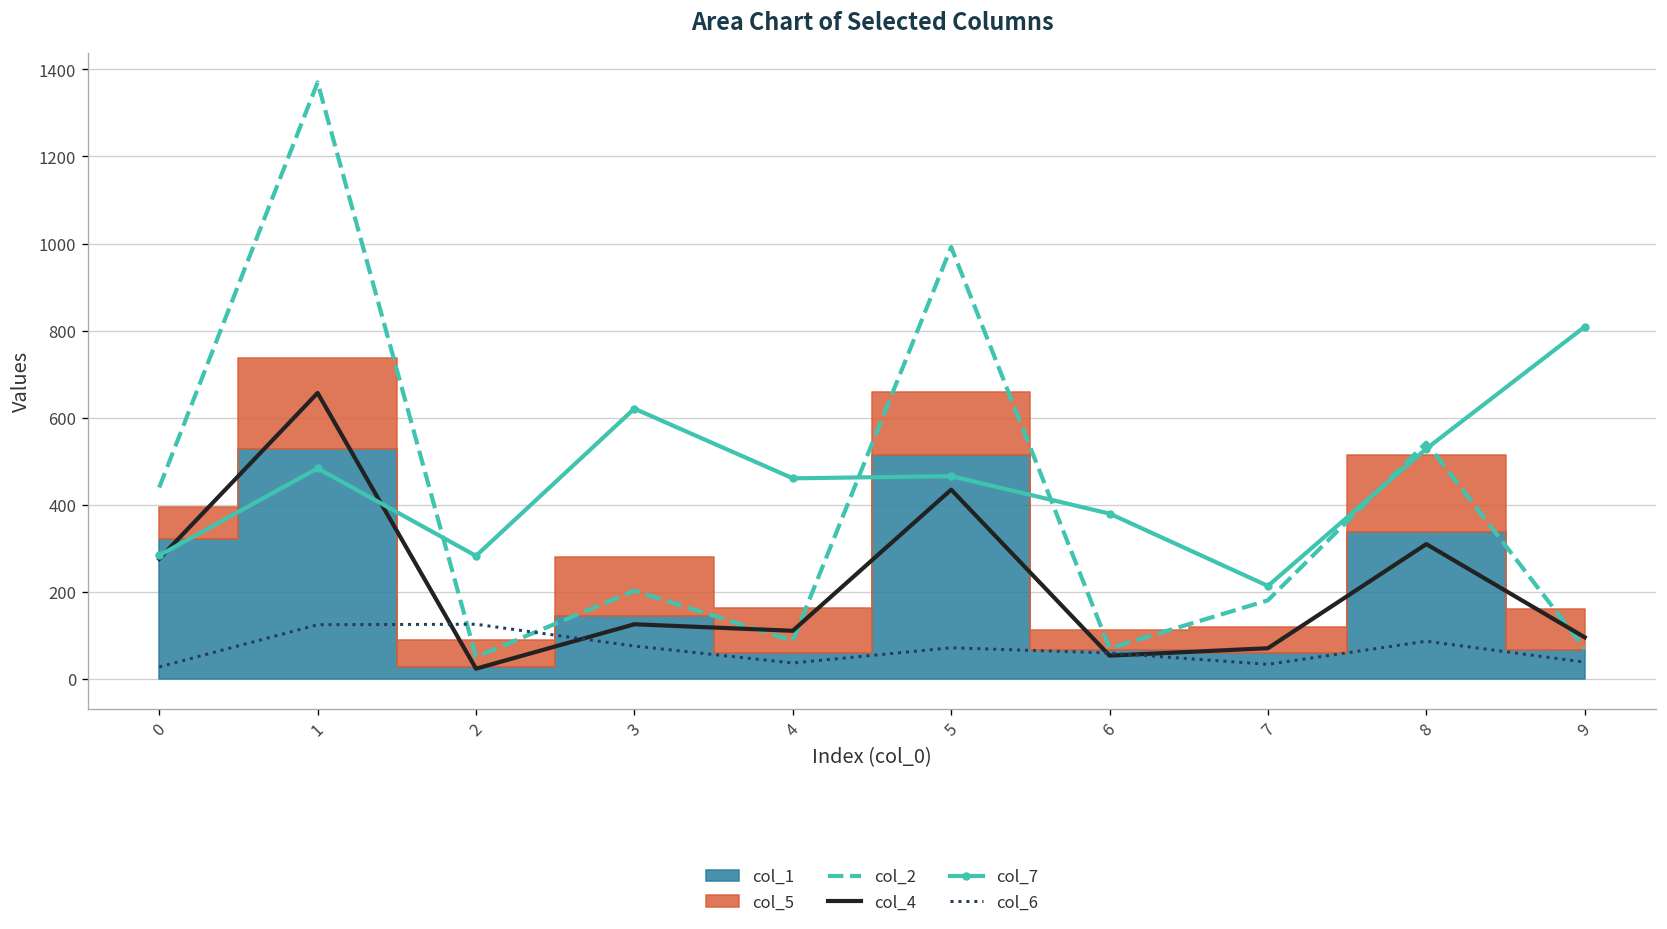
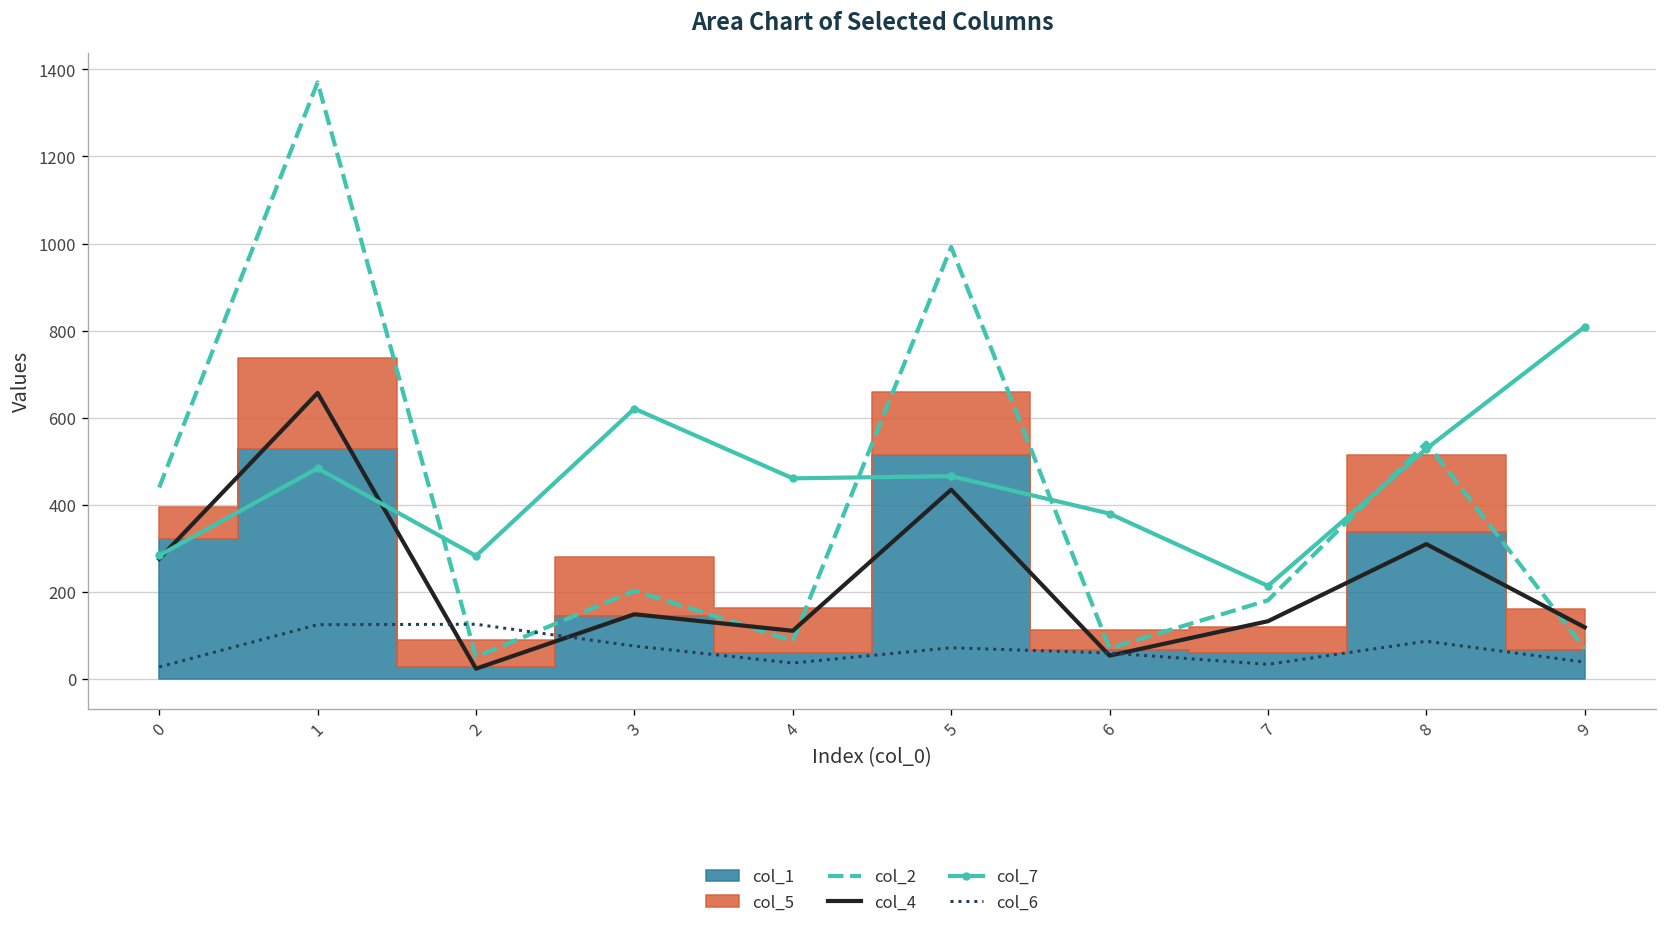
  {
    "col_4": {
      "0": 280,
      "1": 660,
      "2": 20,
-     "3": 130,
+     "3": 150,
      "4": 110,
      "5": 440,
-     "7": 70,
+     "7": 130,
      "8": 310,
-     "9": 100
+     "9": 120
    },
    "col_6": {
      "0": 30,
      "1": 130,
      "2": 130,
      "3": 80,
      "4": 40,
      "5": 70,
      "7": 30,
      "8": 90,
      "9": 40
    }
  }
